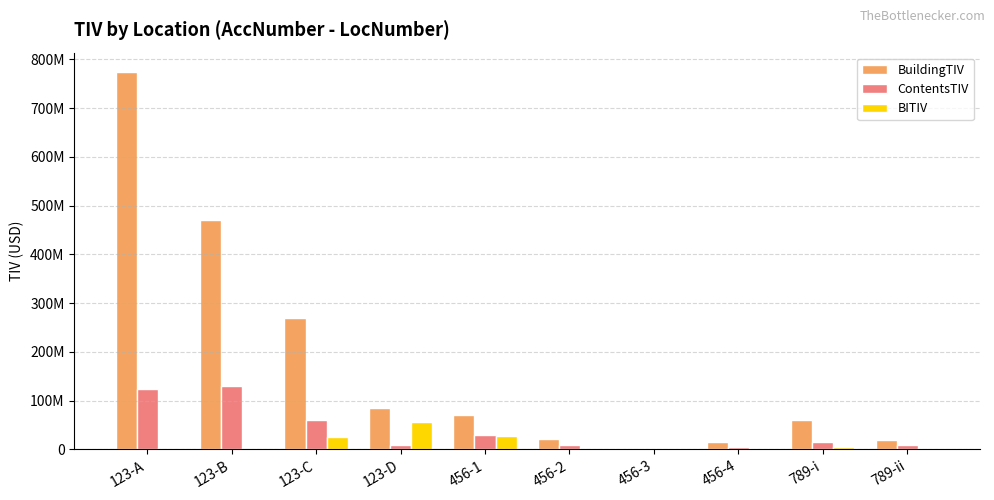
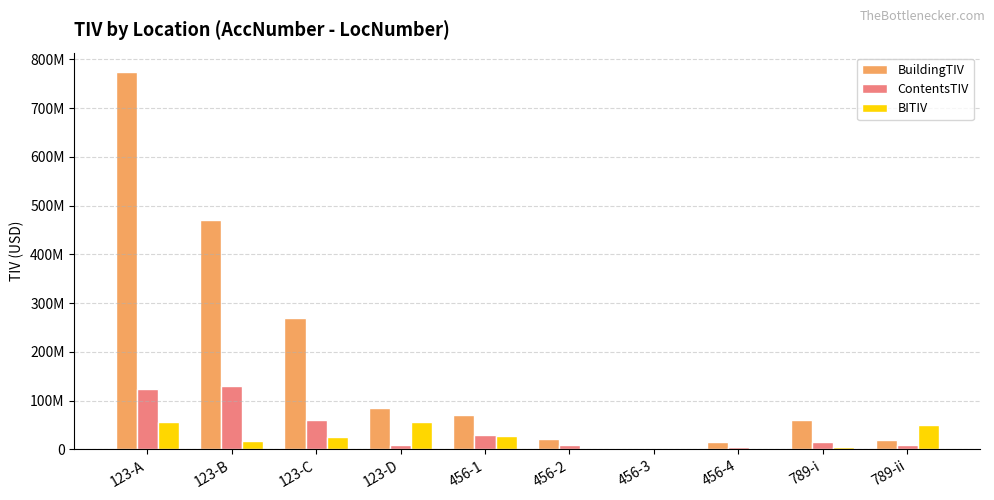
  {
    "BITIV": {
-     "123-A": 0,
-     "123-B": 0,
+     "123-A": 60000000,
+     "123-B": 20000000,
      "123-C": 30000000,
      "123-D": 60000000,
      "456-1": 30000000,
      "456-2": 0,
      "456-3": 0,
      "456-4": 0,
-     "789-ii": 0
+     "789-ii": 50000000
    }
  }
